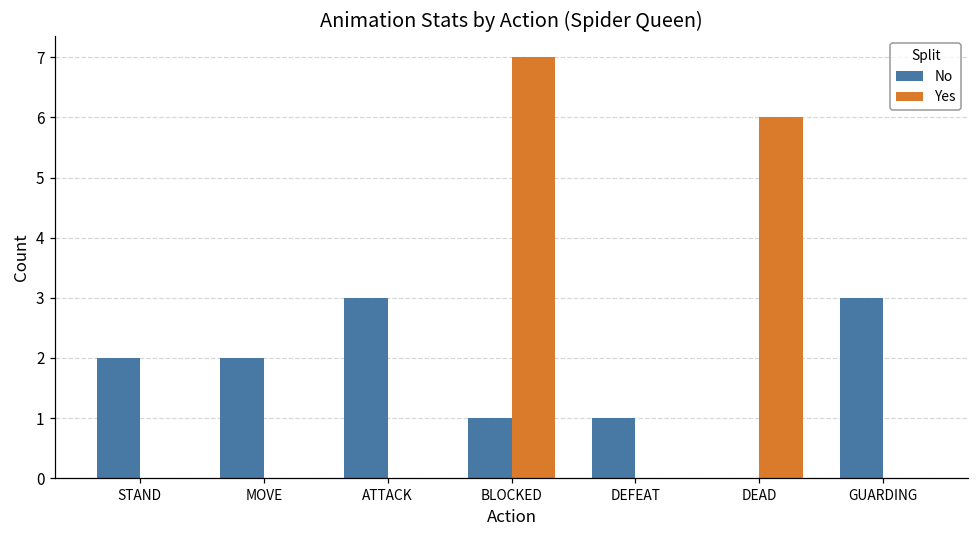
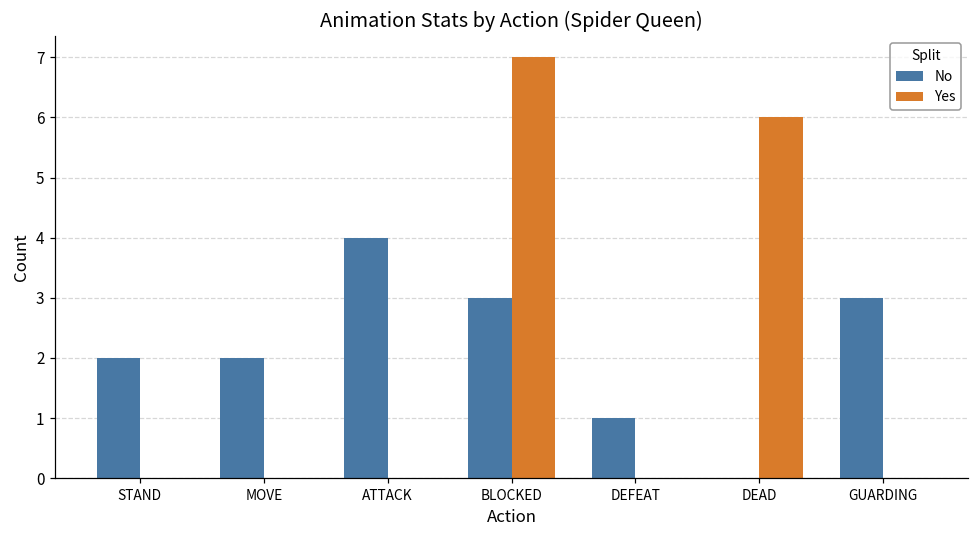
  {
    "No": {
      "STAND": 2,
      "MOVE": 2,
-     "ATTACK": 3,
-     "BLOCKED": 1,
+     "ATTACK": 4,
+     "BLOCKED": 3,
      "DEFEAT": 1,
      "DEAD": 0,
      "GUARDING": 3
    },
    "Yes": {
      "STAND": 0,
      "MOVE": 0,
      "ATTACK": 0,
      "BLOCKED": 7,
      "DEFEAT": 0,
      "DEAD": 6,
      "GUARDING": 0
    }
  }
